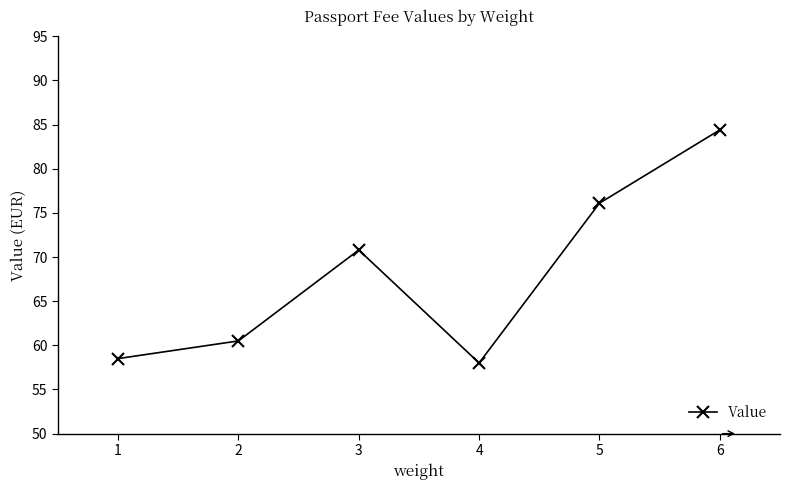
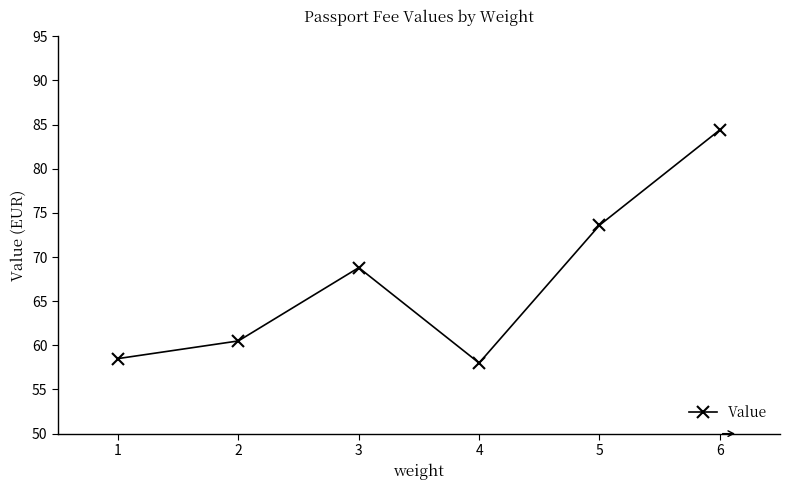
  {
    "1": 59,
    "2": 61,
-   "3": 71,
+   "3": 69,
    "4": 58,
-   "5": 76,
+   "5": 74,
    "6": 84
  }
